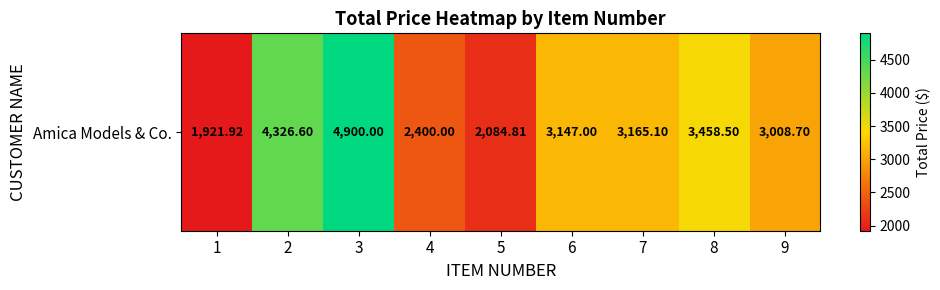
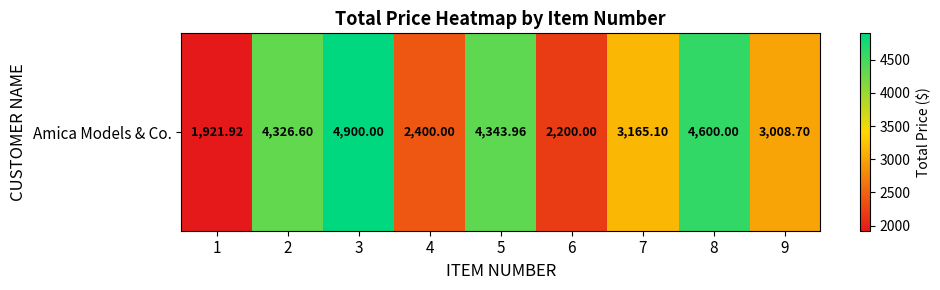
  {
    "Amica Models & Co.": {
      "1": "1,921.92",
      "2": "4,326.60",
      "3": "4,900.00",
      "4": "2,400.00",
-     "5": "2,084.81",
-     "6": "3,147.00",
+     "5": "4,343.96",
+     "6": "2,200.00",
      "7": "3,165.10",
-     "8": "3,458.50",
+     "8": "4,600.00",
      "9": "3,008.70"
    }
  }
